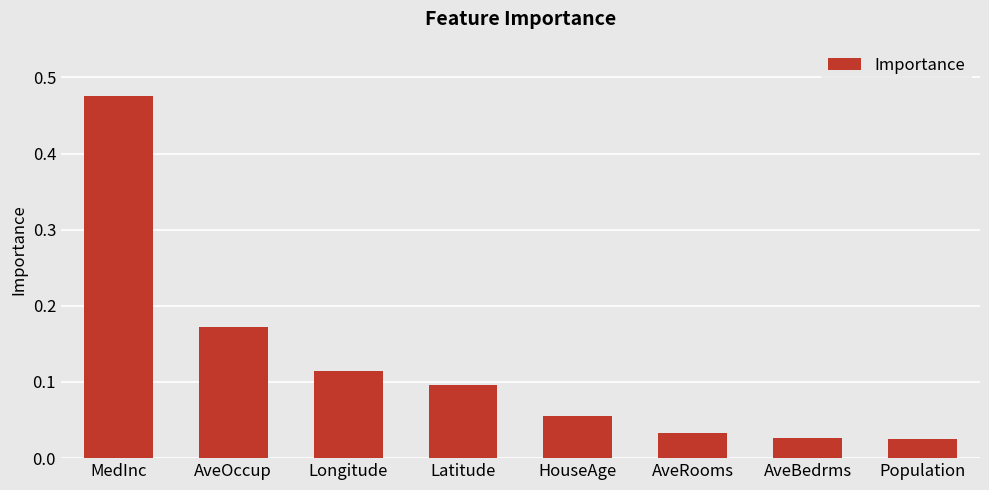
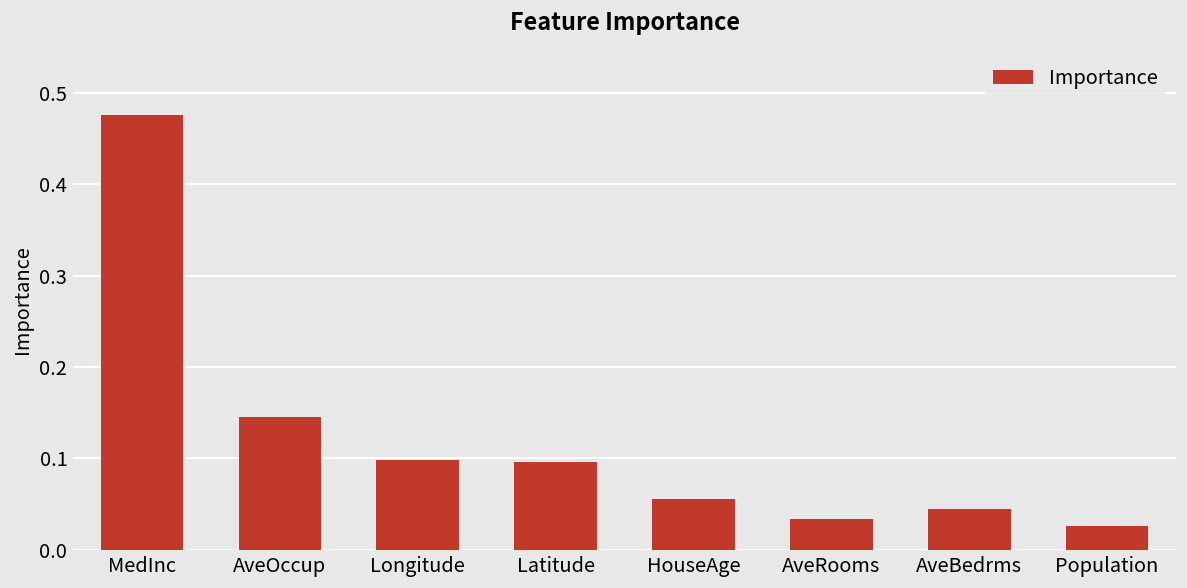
  {
    "MedInc": 0.48,
-   "AveOccup": 0.17,
-   "Longitude": 0.12,
+   "AveOccup": 0.15,
+   "Longitude": 0.10,
    "Latitude": 0.10,
    "HouseAge": 0.06,
    "AveRooms": 0.03,
-   "AveBedrms": 0.03,
+   "AveBedrms": 0.04,
    "Population": 0.03
  }
